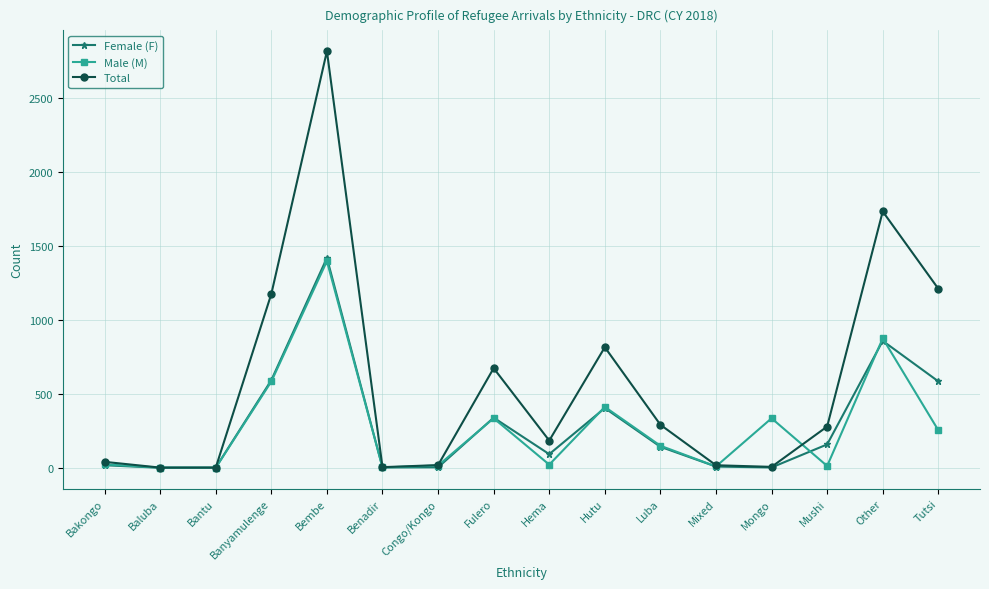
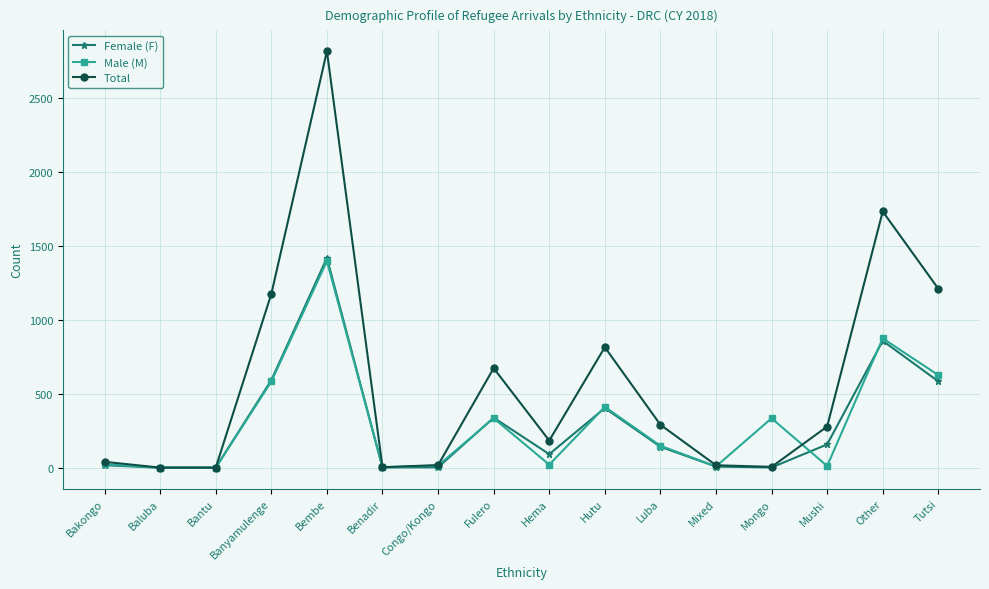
  {
    "Male (M)": {
      "Bembe": 1400,
      "Hema": 20,
      "Mongo": 340,
      "Mushi": 10,
-     "Tutsi": 250
+     "Tutsi": 630
    }
  }
